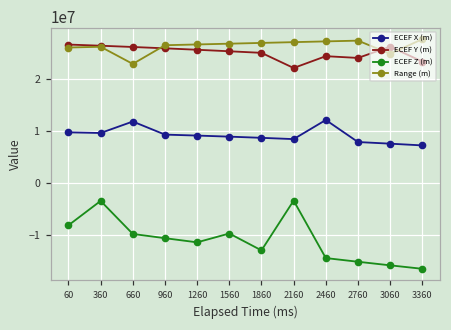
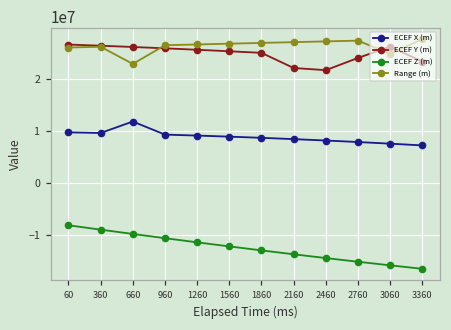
  {
    "ECEF X (m)": {
      "60": 10000000,
      "360": 10000000,
      "660": 12000000,
      "960": 9000000,
      "1260": 9000000,
      "1560": 9000000,
      "1860": 9000000,
      "2160": 8000000,
-     "2460": 12000000,
+     "2460": 8000000,
      "2760": 8000000,
      "3060": 8000000,
      "3360": 7000000
    },
    "ECEF Y (m)": {
      "60": 27000000,
      "660": 26000000,
      "960": 26000000,
      "1260": 26000000,
      "1560": 25000000,
      "1860": 25000000,
      "2160": 22000000,
-     "2460": 24000000,
+     "2460": 22000000,
      "2760": 24000000
    },
    "ECEF Z (m)": {
      "60": -8000000,
-     "360": -3000000,
+     "360": -9000000,
      "660": -10000000,
      "960": -11000000,
      "1260": -11000000,
-     "1560": -10000000,
+     "1560": -12000000,
      "1860": -13000000,
-     "2160": -3000000,
+     "2160": -14000000,
      "2460": -14000000,
      "2760": -15000000,
      "3060": -16000000,
      "3360": -17000000
    },
    "Range (m)": {
      "60": 26000000,
      "660": 23000000,
      "960": 27000000,
      "1260": 27000000,
      "1560": 27000000,
      "1860": 27000000,
      "2160": 27000000,
      "2460": 27000000,
      "2760": 27000000
    }
  }
